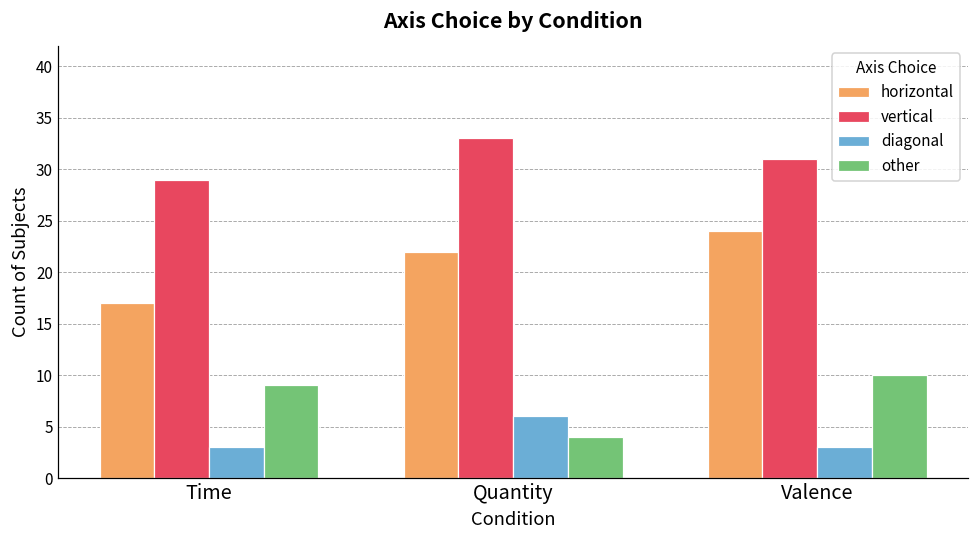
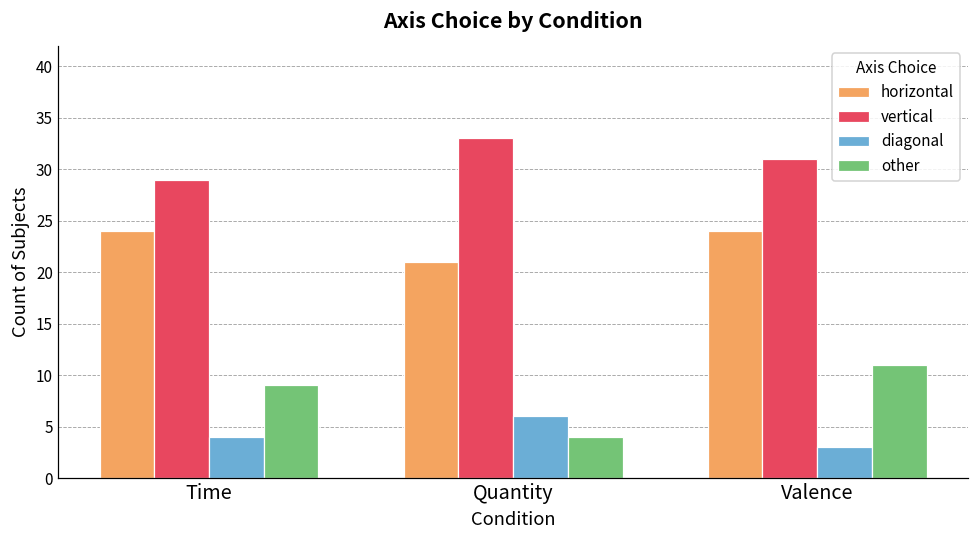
  {
    "horizontal": {
-     "Time": 17,
-     "Quantity": 22,
+     "Time": 24,
+     "Quantity": 21,
      "Valence": 24
    },
    "vertical": {
      "Time": 29,
      "Quantity": 33,
      "Valence": 31
    },
    "diagonal": {
-     "Time": 3,
+     "Time": 4,
      "Quantity": 6,
      "Valence": 3
    },
    "other": {
      "Time": 9,
      "Quantity": 4,
-     "Valence": 10
+     "Valence": 11
    }
  }
